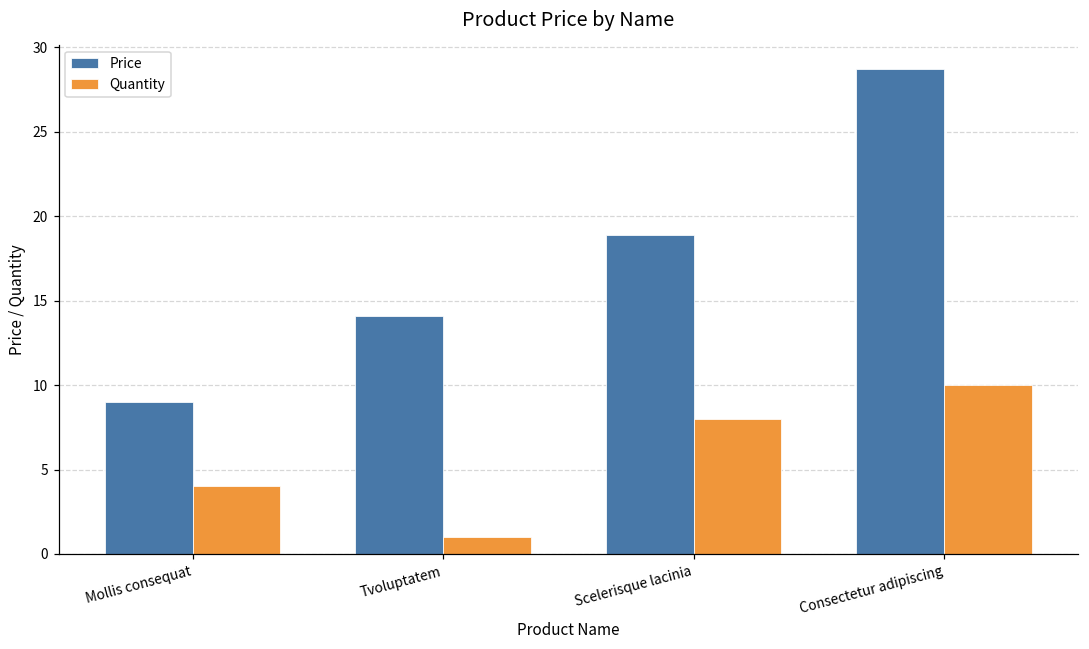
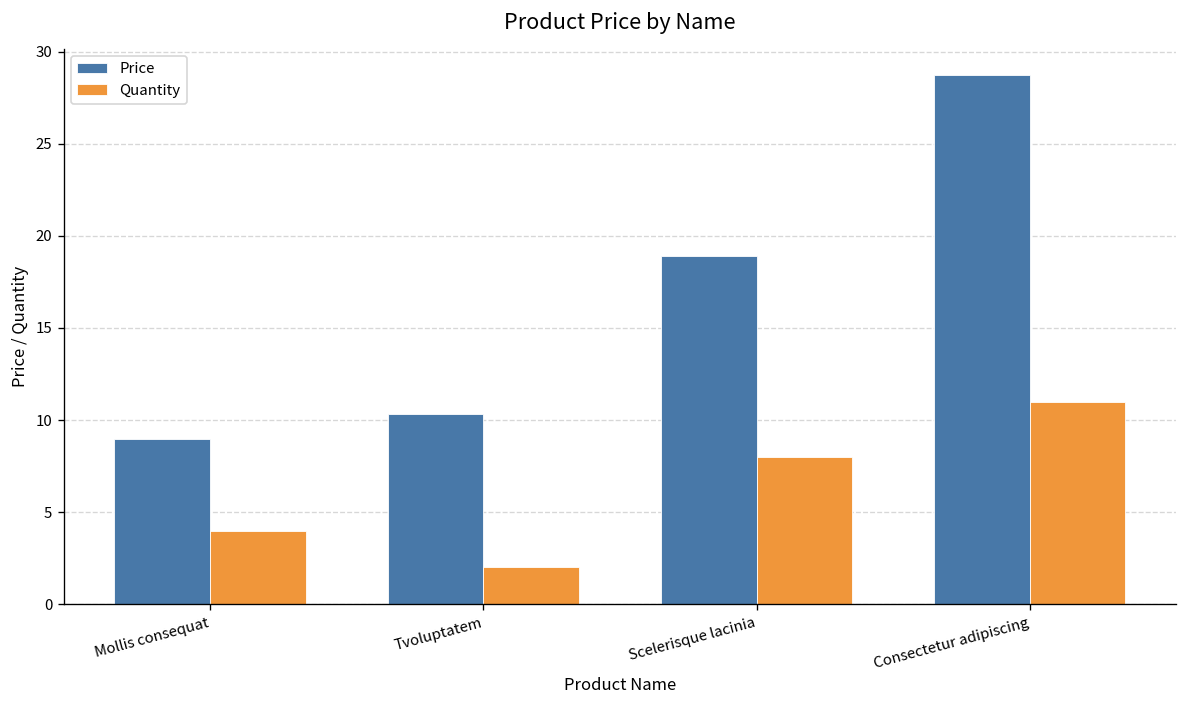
  {
    "Price": {
      "Mollis consequat": 9.0,
-     "Tvoluptatem": 14.1,
+     "Tvoluptatem": 10.3,
      "Scelerisque lacinia": 18.9,
      "Consectetur adipiscing": 28.7
    },
    "Quantity": {
      "Mollis consequat": 4,
-     "Tvoluptatem": 1,
+     "Tvoluptatem": 2,
      "Scelerisque lacinia": 8,
-     "Consectetur adipiscing": 10
+     "Consectetur adipiscing": 11
    }
  }
